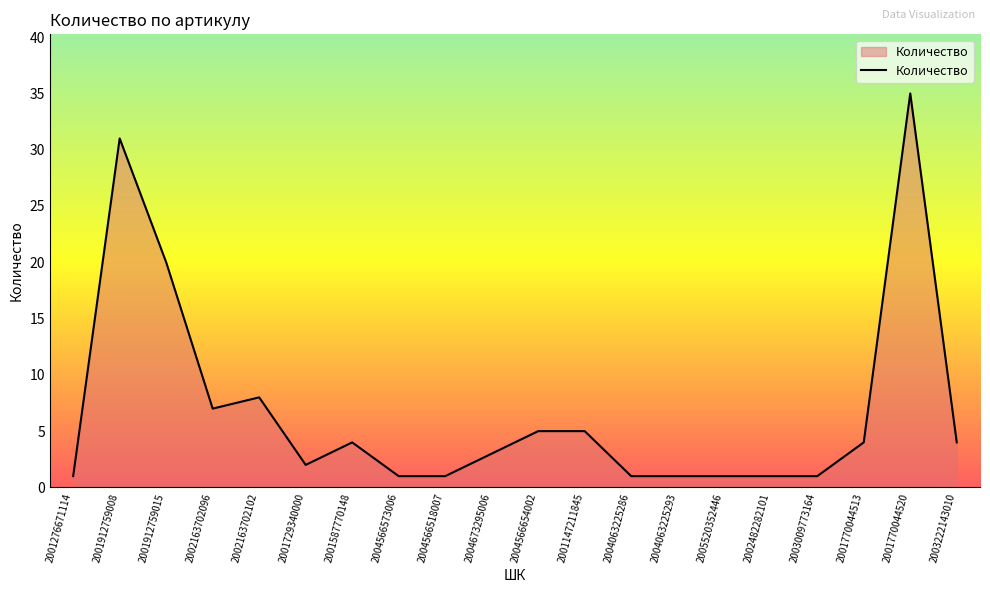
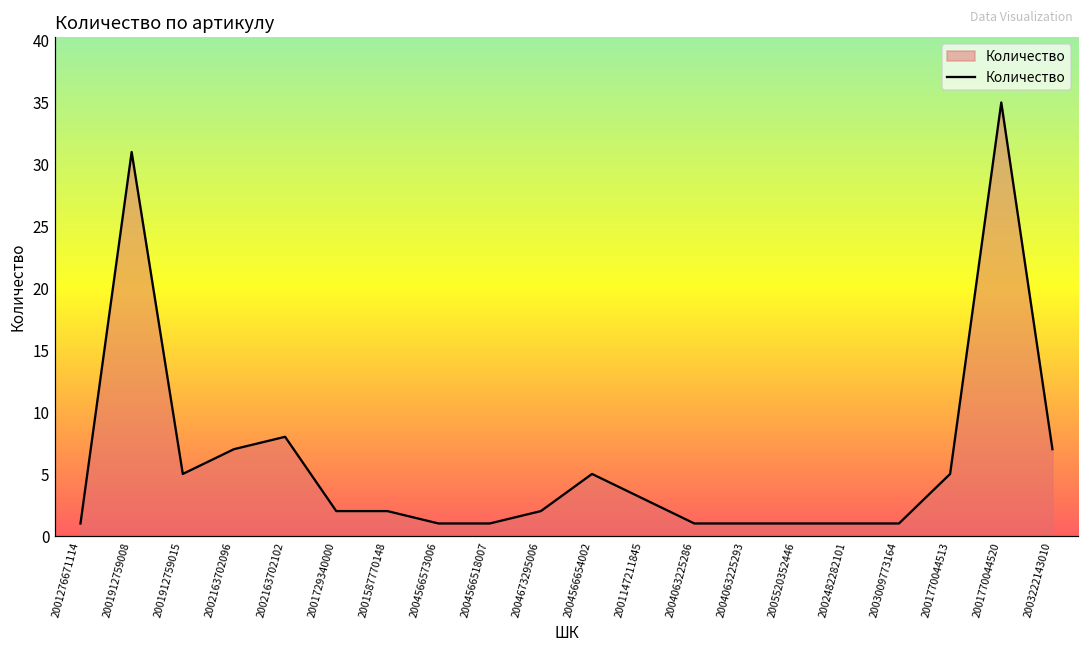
  {
    "2001276671114": 1,
    "2001912759008": 31,
-   "2001912759015": 20,
+   "2001912759015": 5,
    "2002163702096": 7,
    "2002163702102": 8,
    "2001729340000": 2,
-   "2001587770148": 4,
+   "2001587770148": 2,
    "2004566573006": 1,
    "2004566518007": 1,
-   "2004673295006": 3,
+   "2004673295006": 2,
    "2004566654002": 5,
-   "2001147211845": 5,
+   "2001147211845": 3,
    "2004063225286": 1,
    "2004063225293": 1,
    "2005520352446": 1,
    "2002482282101": 1,
    "2003009773164": 1,
-   "2001770044513": 4,
+   "2001770044513": 5,
    "2001770044520": 35,
-   "2003222143010": 4
+   "2003222143010": 7
  }
